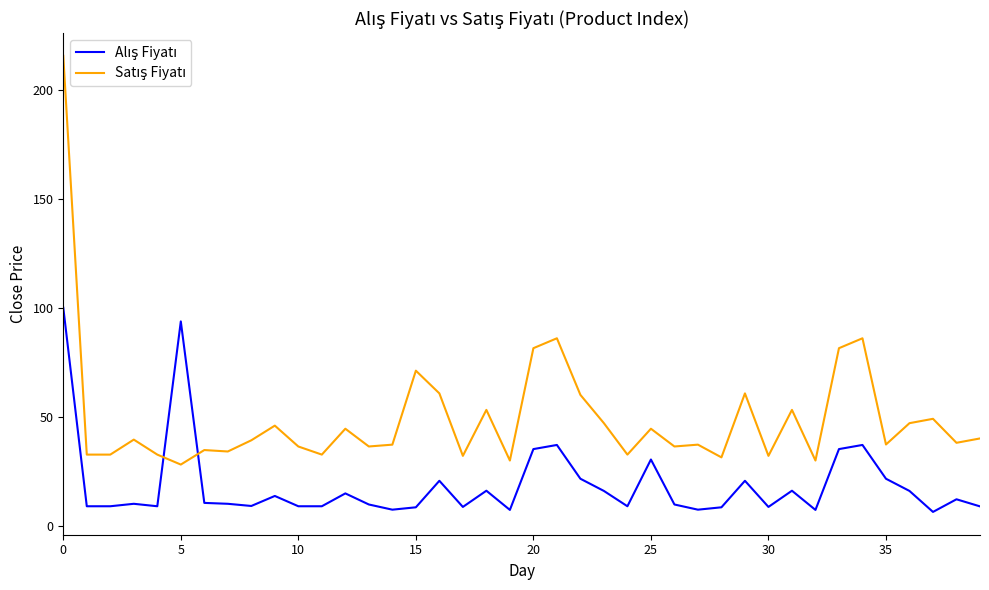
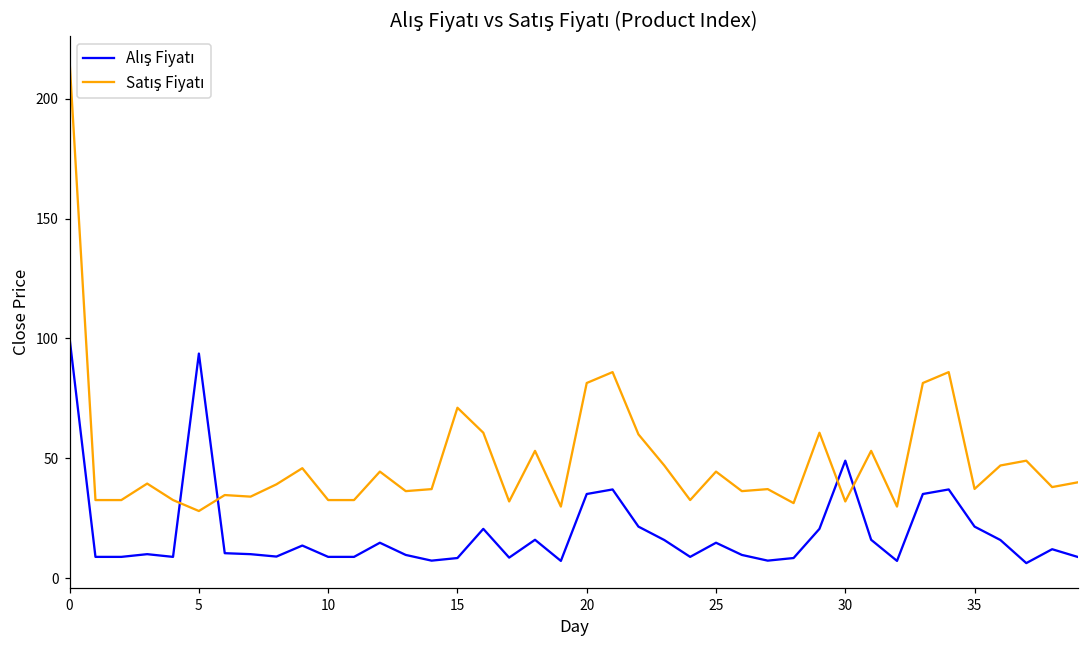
  {
    "Alış Fiyatı": {
      "0": 100,
      "5": 94,
      "10": 9,
      "15": 8,
      "20": 35,
-     "25": 30,
-     "30": 9,
+     "25": 15,
+     "30": 49,
      "35": 21
    },
    "Satış Fiyatı": {
      "0": 216,
      "5": 28,
-     "10": 36,
+     "10": 33,
      "15": 71,
      "20": 81,
      "25": 44,
      "30": 32,
      "35": 37
    }
  }
